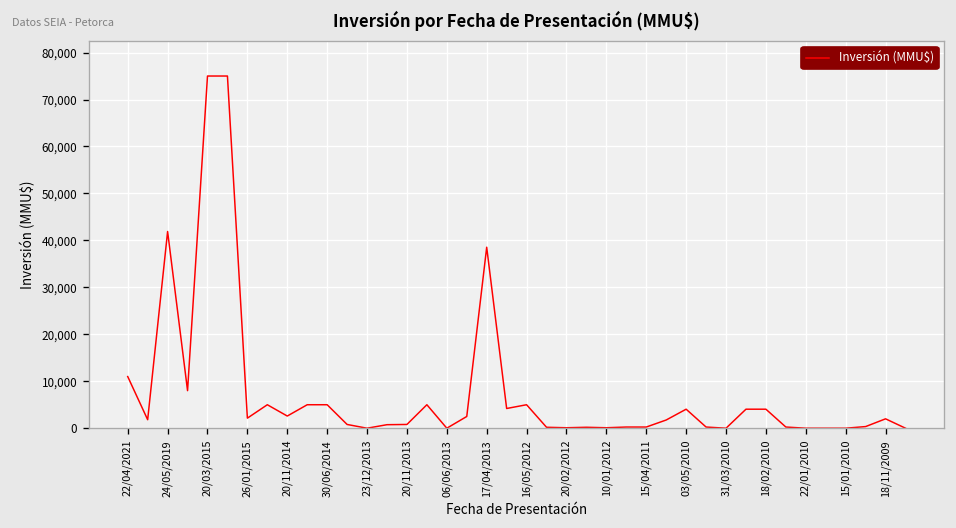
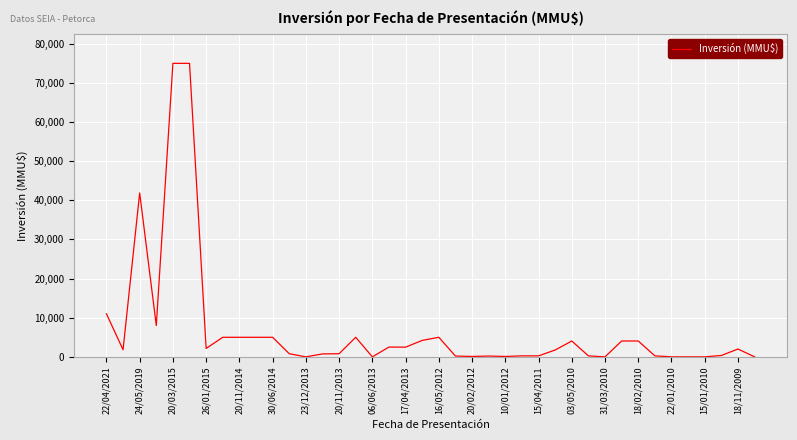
  {
    "22/04/2021": "11,000",
    "24/05/2019": "42,000",
    "20/03/2015": "75,000",
    "26/01/2015": "2,000",
-   "20/11/2014": "3,000",
+   "20/11/2014": "5,000",
    "30/06/2014": "5,000",
    "20/11/2013": "1,000",
    "06/06/2013": "0",
-   "17/04/2013": "39,000",
+   "17/04/2013": "2,000",
    "16/05/2012": "5,000",
    "20/02/2012": "0",
    "10/01/2012": "0",
    "15/04/2011": "0",
    "03/05/2010": "4,000",
    "31/03/2010": "0",
    "18/02/2010": "4,000",
    "15/01/2010": "0",
    "18/11/2009": "2,000"
  }
